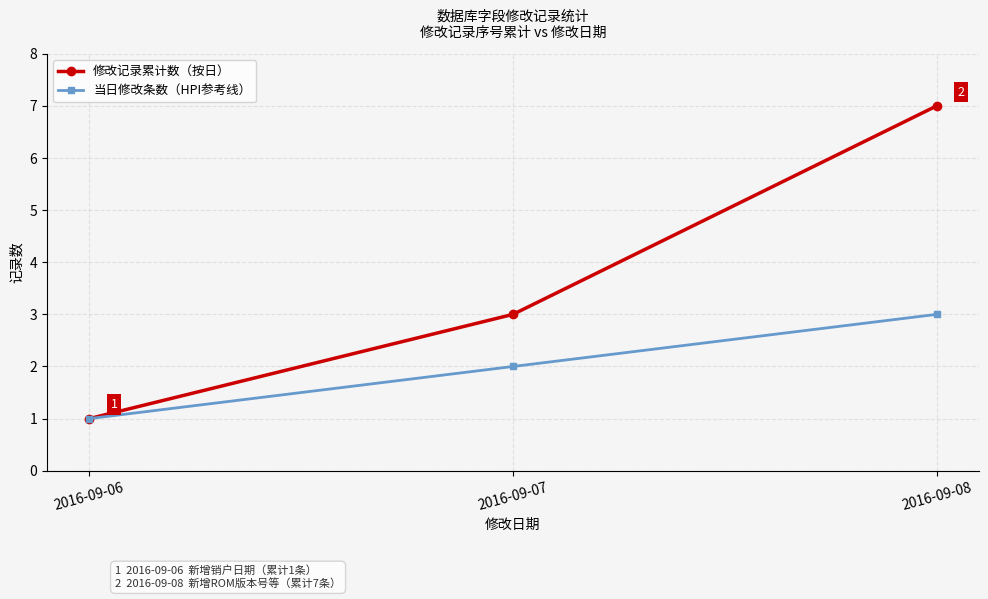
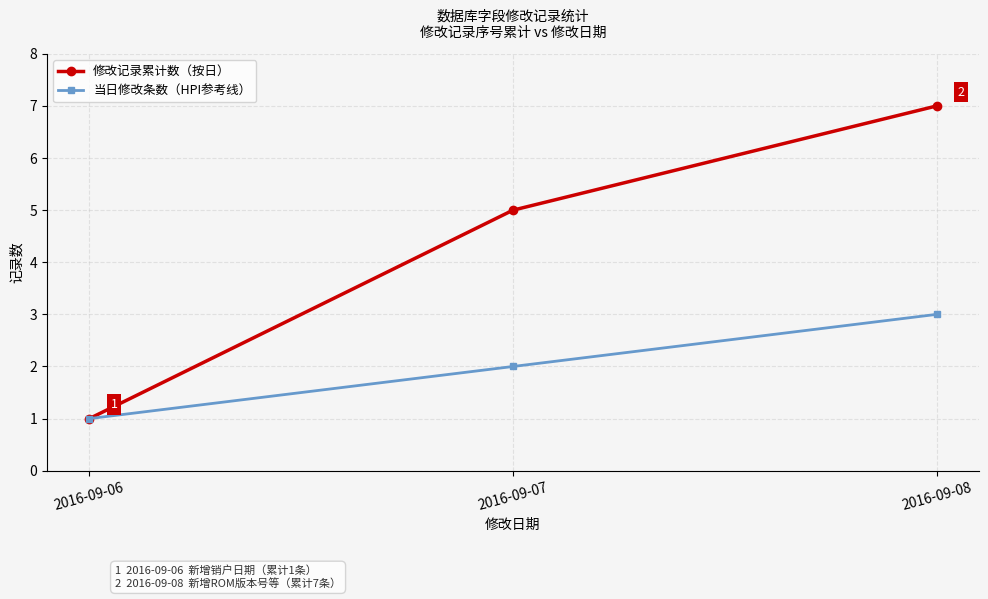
  {
    "修改记录累计数（按日）": {
-     "2016-09-07": 3
+     "2016-09-07": 5
    },
    "当日修改条数（HPI参考线）": {
      "2016-09-07": 2,
      "2016-09-08": 3
    }
  }
